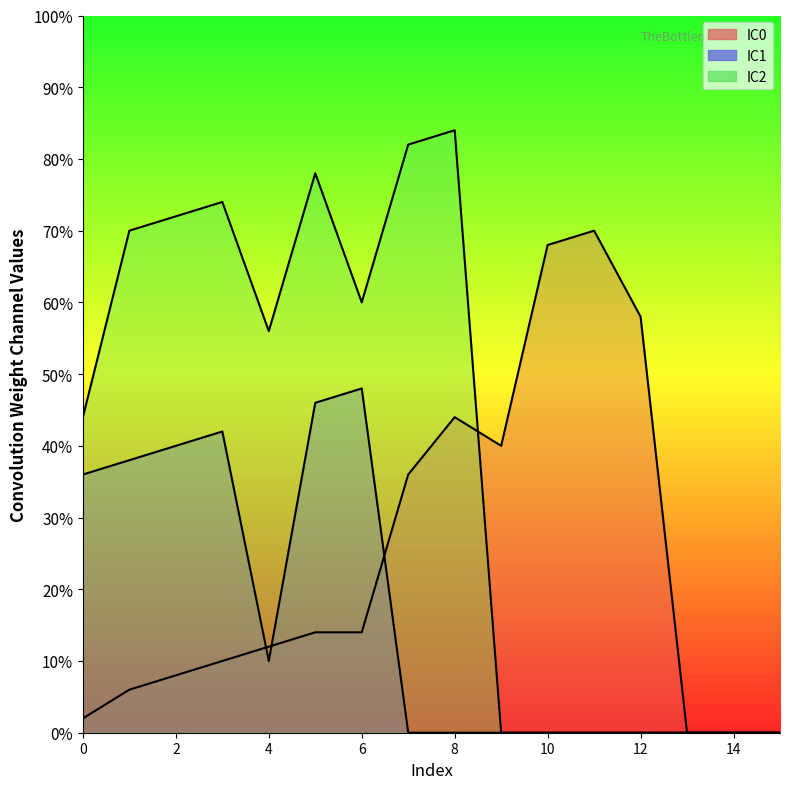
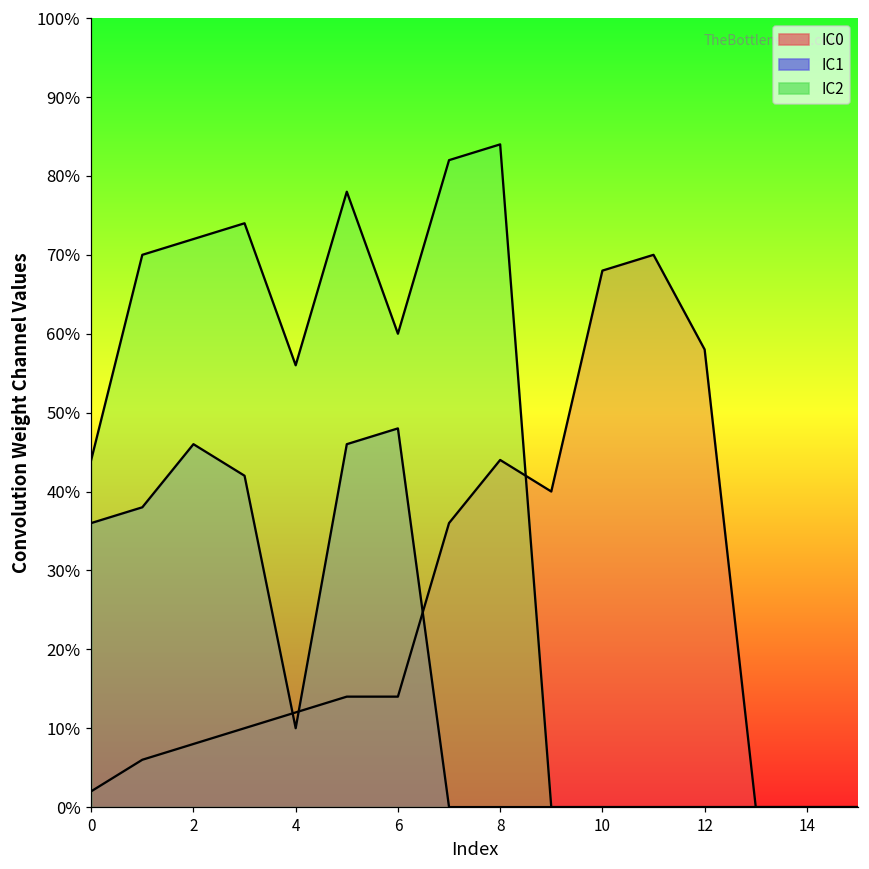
  {
    "IC0": {
      "0": "2%",
      "2": "8%",
      "4": "12%",
      "6": "14%",
      "8": "44%",
      "10": "68%",
      "12": "58%"
    },
    "IC1": {
      "0": "36%",
-     "2": "40%",
+     "2": "46%",
      "4": "10%",
      "6": "48%",
      "8": "0%"
    },
    "IC2": {
      "0": "44%",
      "2": "72%",
      "4": "56%",
      "6": "60%",
      "8": "84%"
    }
  }
